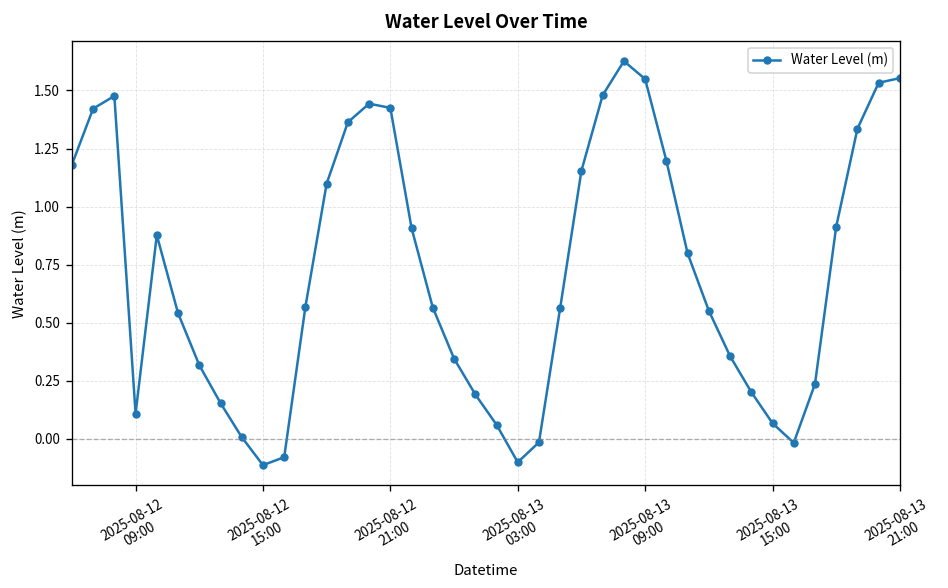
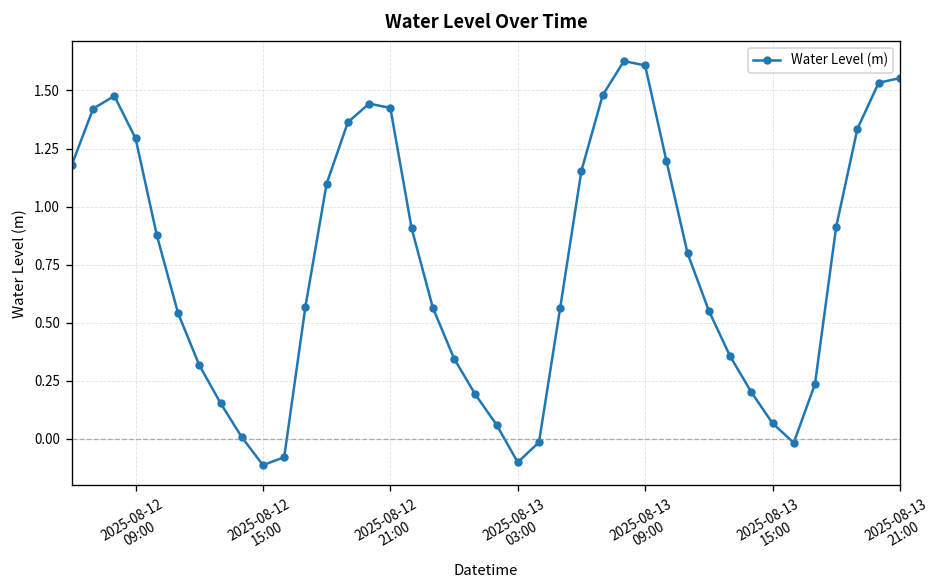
  {
-   "2025-08-12 09:00": 0.11,
+   "2025-08-12 09:00": 1.29,
    "2025-08-12 15:00": -0.11,
    "2025-08-12 21:00": 1.43,
    "2025-08-13 03:00": -0.10,
-   "2025-08-13 09:00": 1.55,
+   "2025-08-13 09:00": 1.61,
    "2025-08-13 15:00": 0.07,
    "2025-08-13 21:00": 1.55
  }
